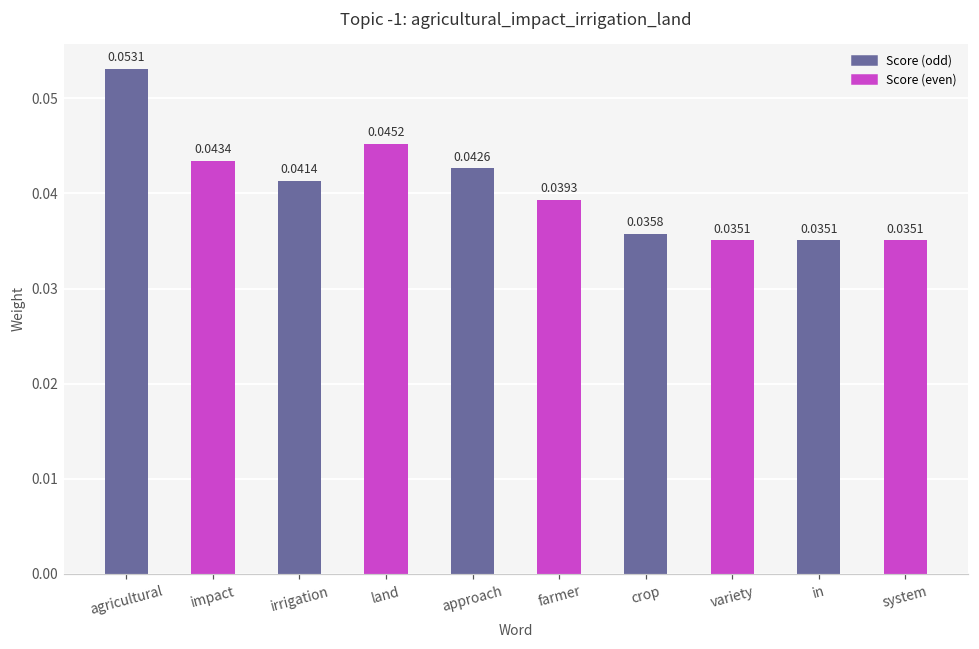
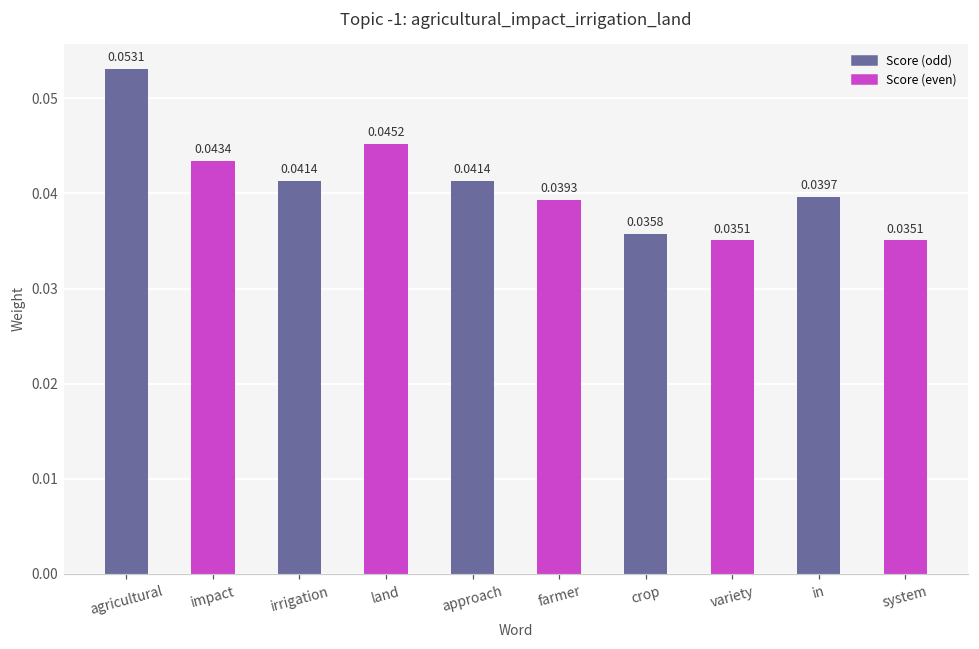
  {
    "agricultural": 0.0531,
    "impact": 0.0434,
    "irrigation": 0.0414,
    "land": 0.0452,
-   "approach": 0.0426,
+   "approach": 0.0414,
    "farmer": 0.0393,
    "crop": 0.0358,
    "variety": 0.0351,
-   "in": 0.0351,
+   "in": 0.0397,
    "system": 0.0351
  }
